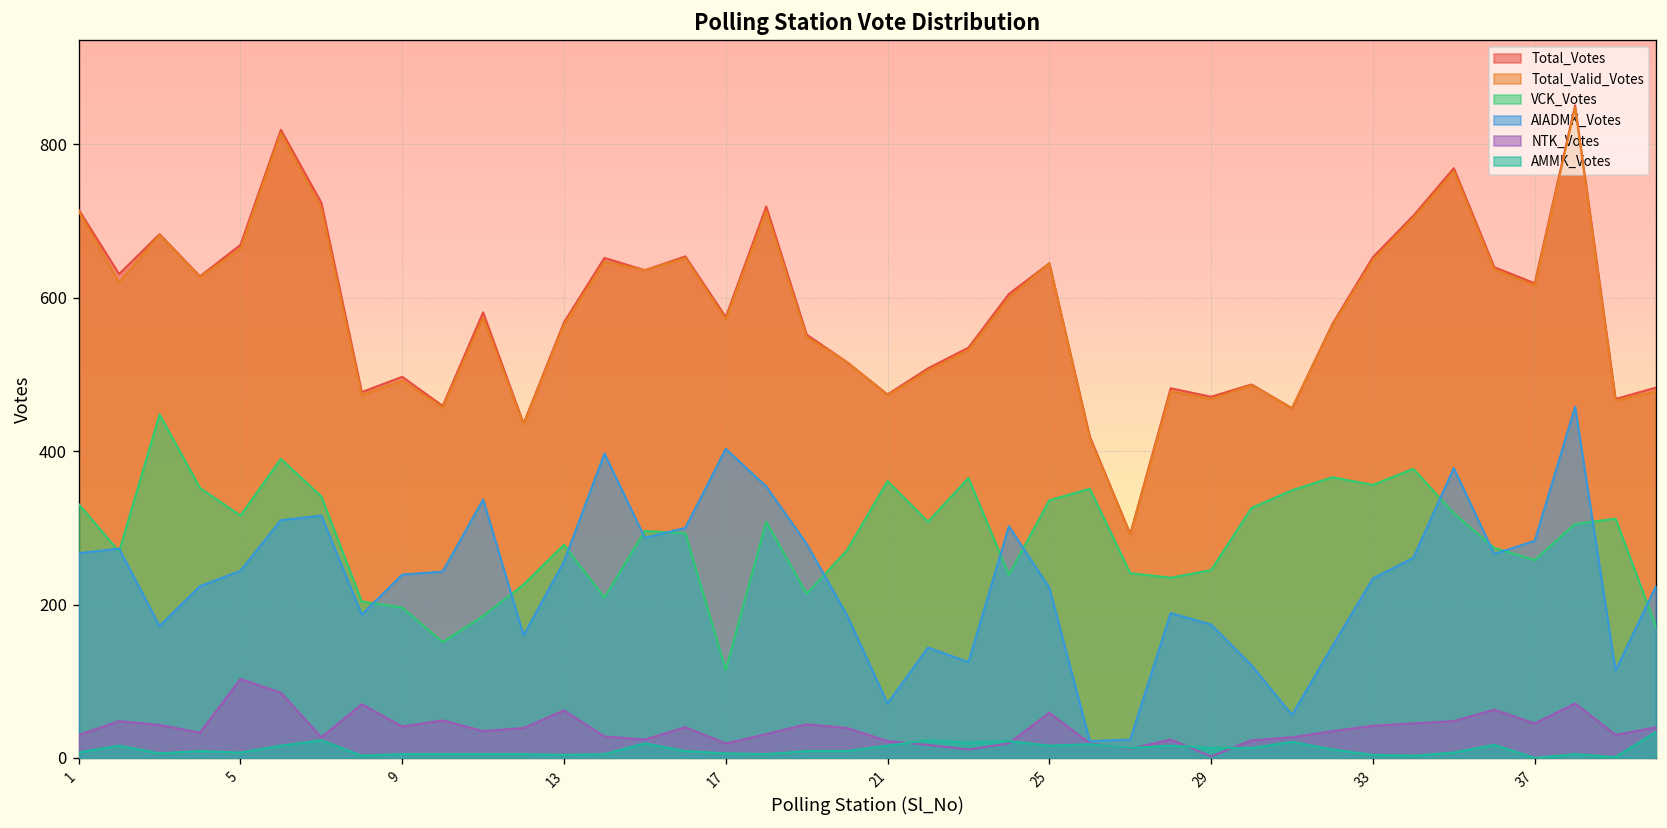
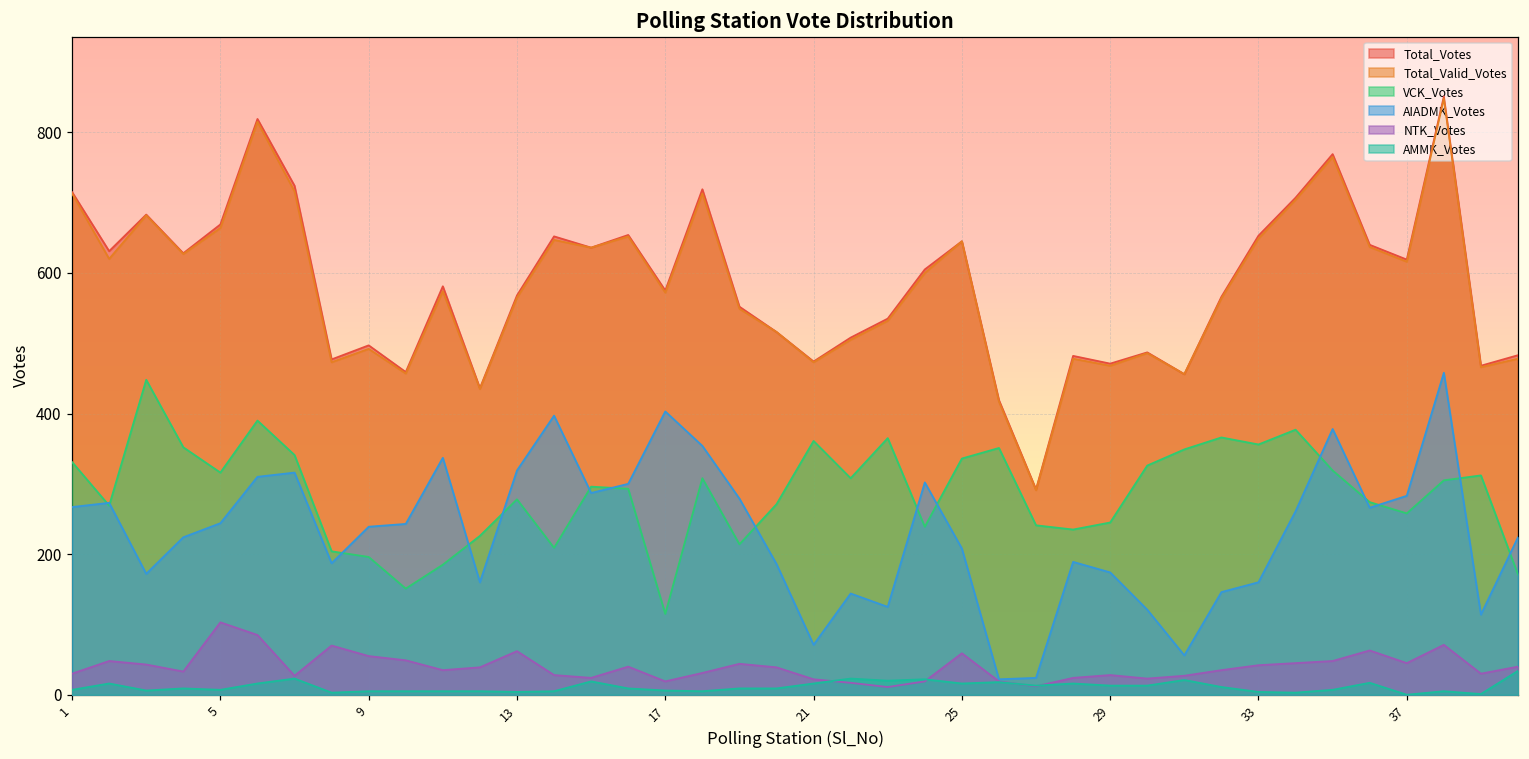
  {
    "AIADMK_Votes": {
      "1": 270,
      "5": 240,
      "9": 240,
-     "13": 260,
+     "13": 320,
      "17": 400,
      "21": 70,
-     "25": 220,
+     "25": 210,
      "29": 170,
-     "33": 230,
+     "33": 160,
      "37": 280
    },
    "NTK_Votes": {
      "1": 30,
      "5": 100,
-     "9": 40,
+     "9": 60,
      "13": 60,
      "17": 20,
      "21": 20,
      "25": 60,
-     "29": 0,
+     "29": 30,
      "33": 40,
      "37": 50
    }
  }
